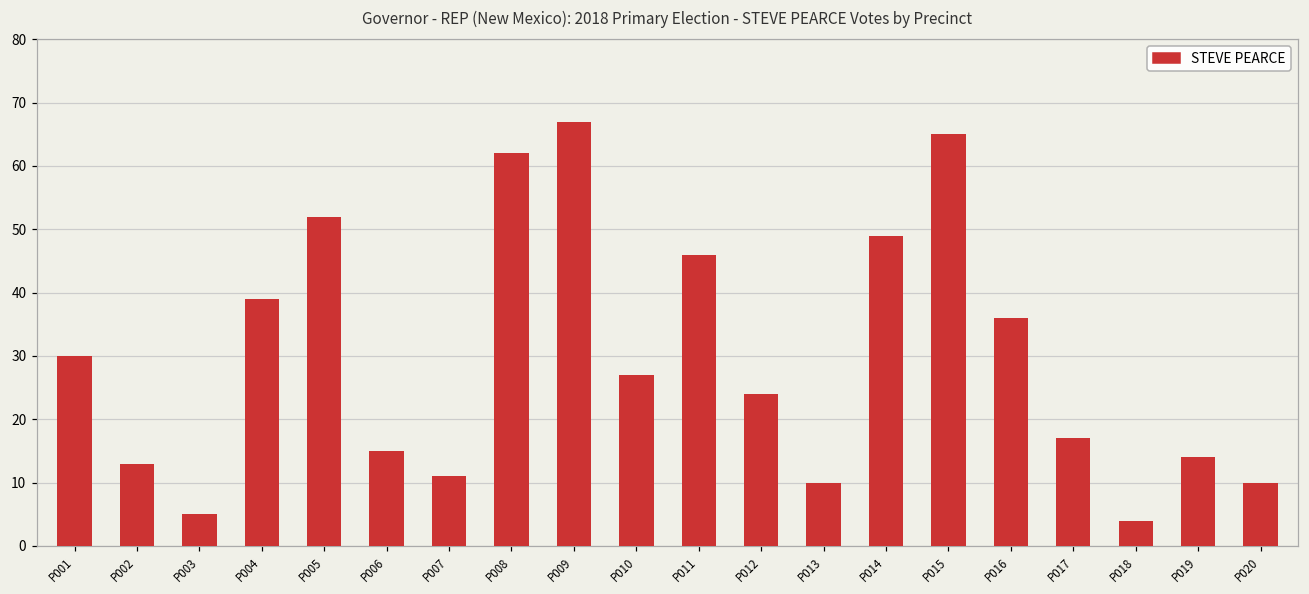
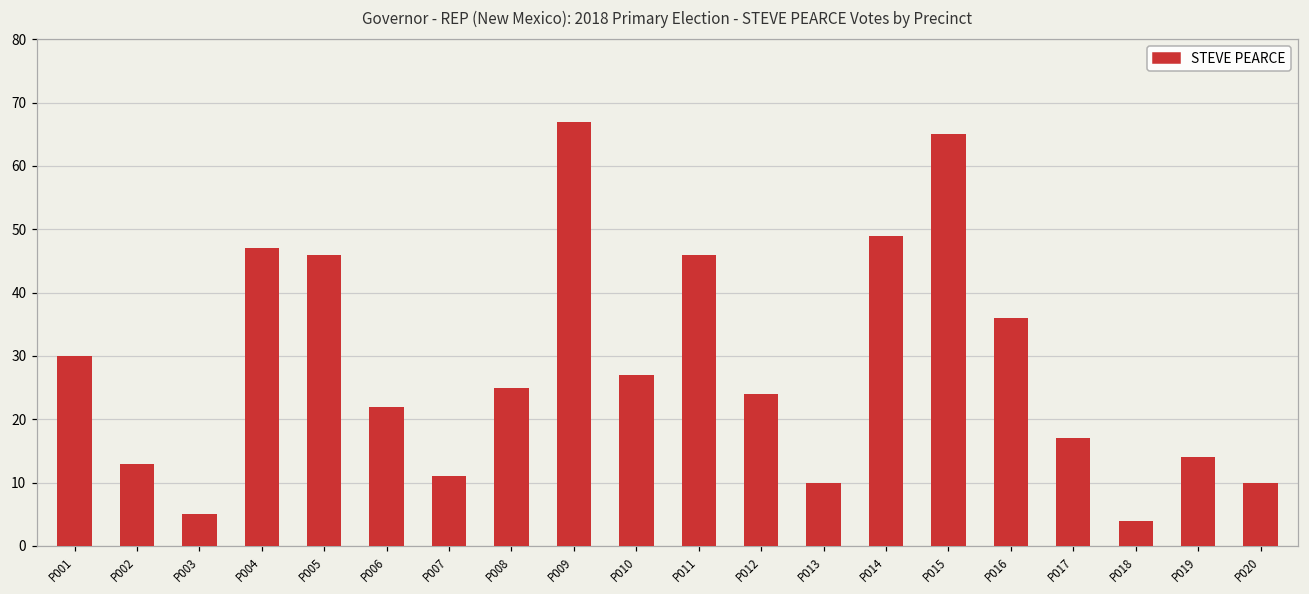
  {
    "P001": 30,
    "P002": 13,
    "P003": 5,
-   "P004": 39,
-   "P005": 52,
-   "P006": 15,
+   "P004": 47,
+   "P005": 46,
+   "P006": 22,
    "P007": 11,
-   "P008": 62,
+   "P008": 25,
    "P009": 67,
    "P010": 27,
    "P011": 46,
    "P012": 24,
    "P013": 10,
    "P014": 49,
    "P015": 65,
    "P016": 36,
    "P017": 17,
    "P018": 4,
    "P019": 14,
    "P020": 10
  }
